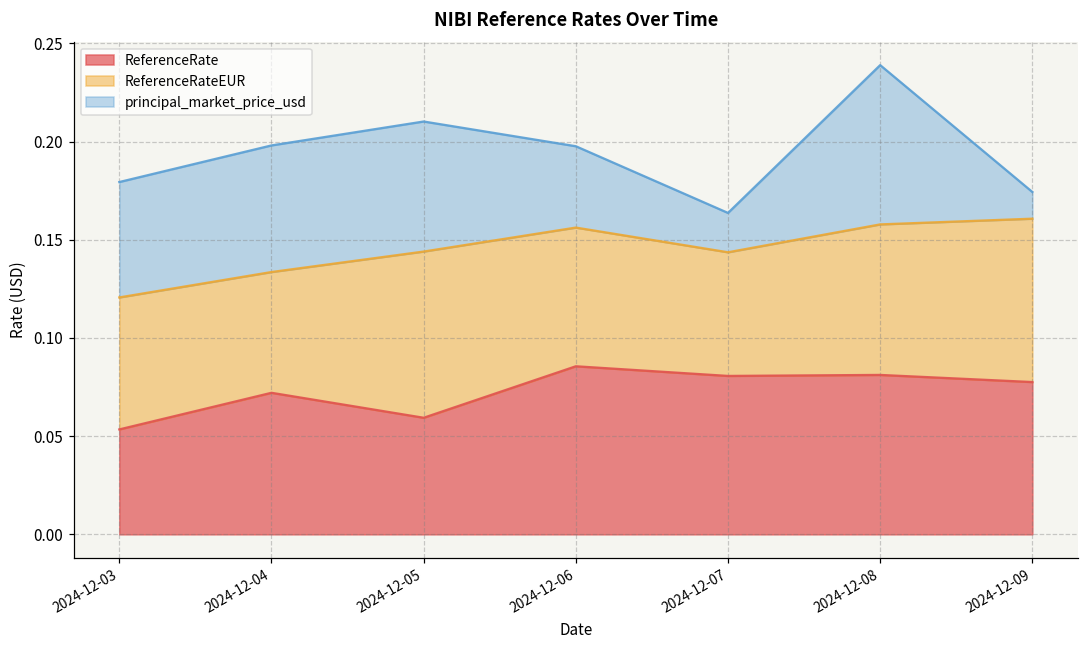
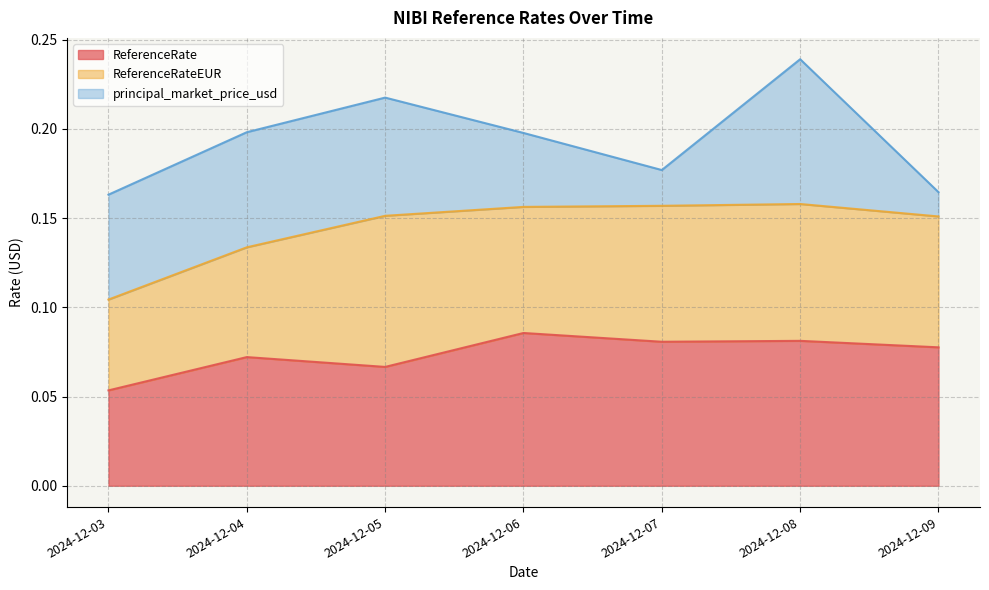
  {
    "ReferenceRate": {
      "2024-12-03": 0.053,
      "2024-12-04": 0.072,
-     "2024-12-05": 0.059,
+     "2024-12-05": 0.067,
      "2024-12-06": 0.086,
      "2024-12-07": 0.081,
      "2024-12-08": 0.081,
      "2024-12-09": 0.078
    },
    "ReferenceRateEUR": {
-     "2024-12-03": 0.067,
+     "2024-12-03": 0.051,
      "2024-12-04": 0.062,
      "2024-12-05": 0.085,
      "2024-12-06": 0.071,
-     "2024-12-07": 0.063,
+     "2024-12-07": 0.076,
      "2024-12-08": 0.077,
-     "2024-12-09": 0.083
+     "2024-12-09": 0.073
    },
    "principal_market_price_usd": {
      "2024-12-03": 0.059,
      "2024-12-04": 0.064,
      "2024-12-05": 0.066,
      "2024-12-06": 0.041,
      "2024-12-07": 0.020,
      "2024-12-08": 0.081,
      "2024-12-09": 0.014
    }
  }
